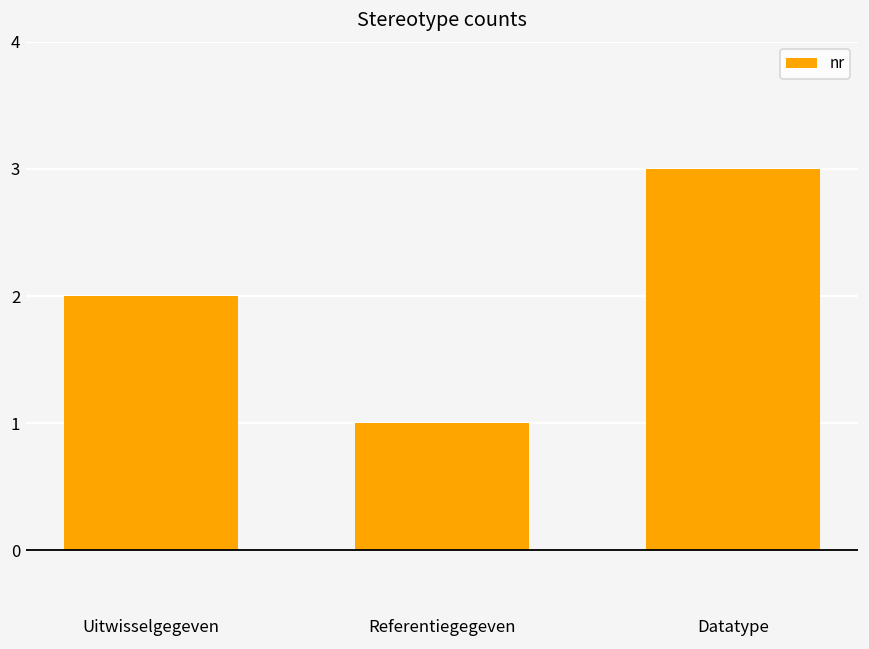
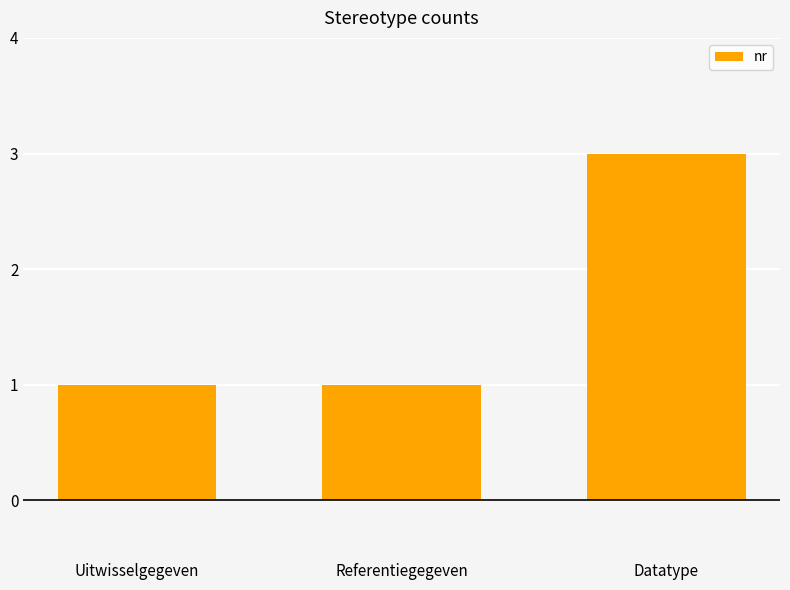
  {
-   "Uitwisselgegeven": 2,
+   "Uitwisselgegeven": 1,
    "Referentiegegeven": 1,
    "Datatype": 3
  }
